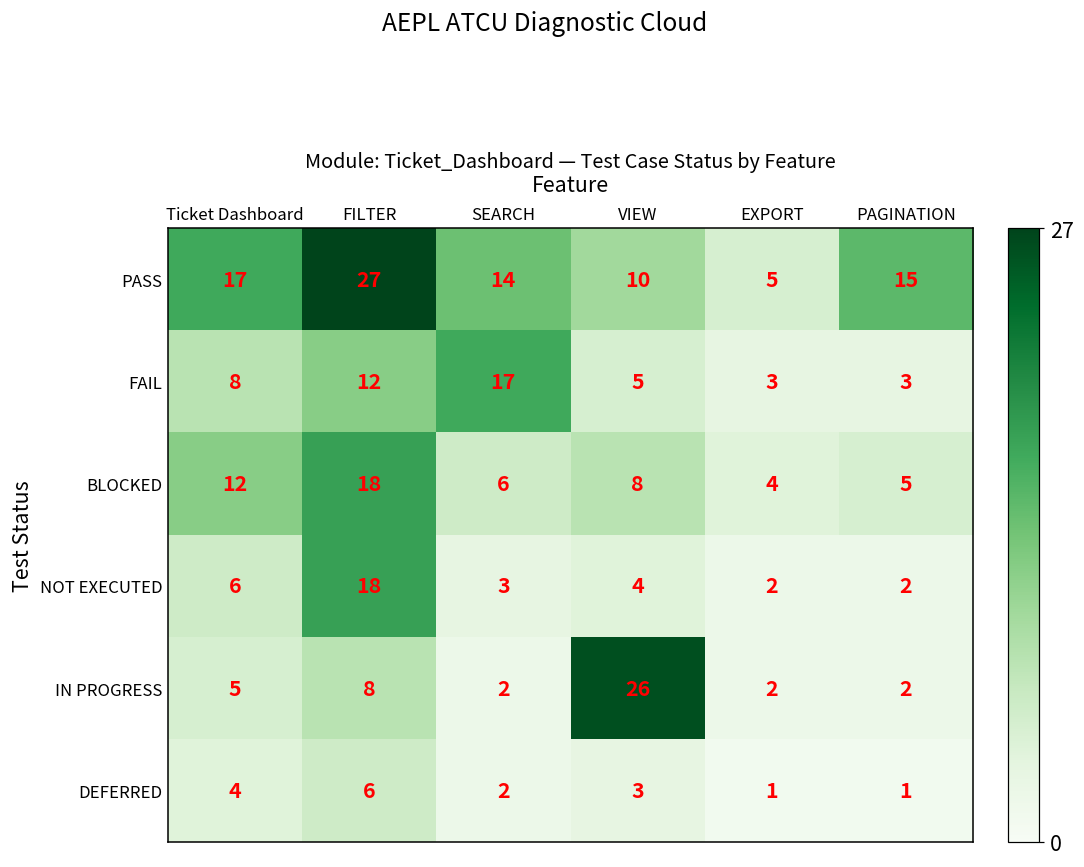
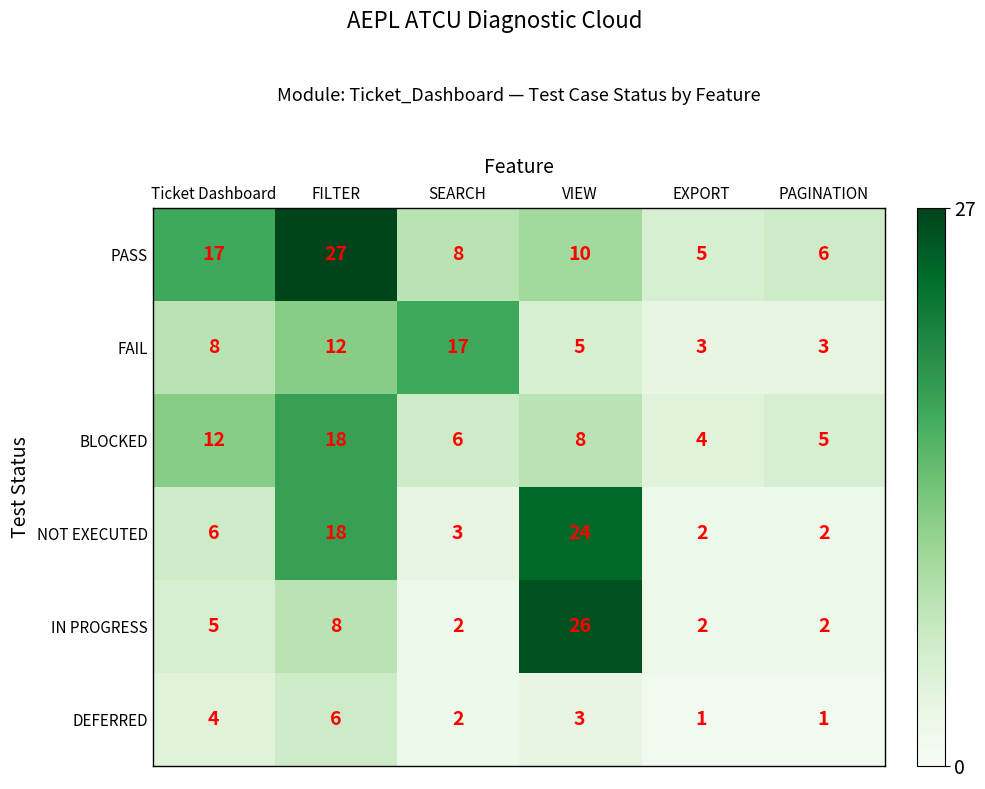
  {
    "PASS": {
      "Ticket Dashboard": 17,
      "FILTER": 27,
-     "SEARCH": 14,
+     "SEARCH": 8,
      "VIEW": 10,
      "EXPORT": 5,
-     "PAGINATION": 15
+     "PAGINATION": 6
    },
    "FAIL": {
      "Ticket Dashboard": 8,
      "FILTER": 12,
      "SEARCH": 17,
      "VIEW": 5,
      "EXPORT": 3,
      "PAGINATION": 3
    },
    "BLOCKED": {
      "Ticket Dashboard": 12,
      "FILTER": 18,
      "SEARCH": 6,
      "VIEW": 8,
      "EXPORT": 4,
      "PAGINATION": 5
    },
    "NOT EXECUTED": {
      "Ticket Dashboard": 6,
      "FILTER": 18,
      "SEARCH": 3,
-     "VIEW": 4,
+     "VIEW": 24,
      "EXPORT": 2,
      "PAGINATION": 2
    },
    "IN PROGRESS": {
      "Ticket Dashboard": 5,
      "FILTER": 8,
      "SEARCH": 2,
      "VIEW": 26,
      "EXPORT": 2,
      "PAGINATION": 2
    },
    "DEFERRED": {
      "Ticket Dashboard": 4,
      "FILTER": 6,
      "SEARCH": 2,
      "VIEW": 3,
      "EXPORT": 1,
      "PAGINATION": 1
    }
  }
